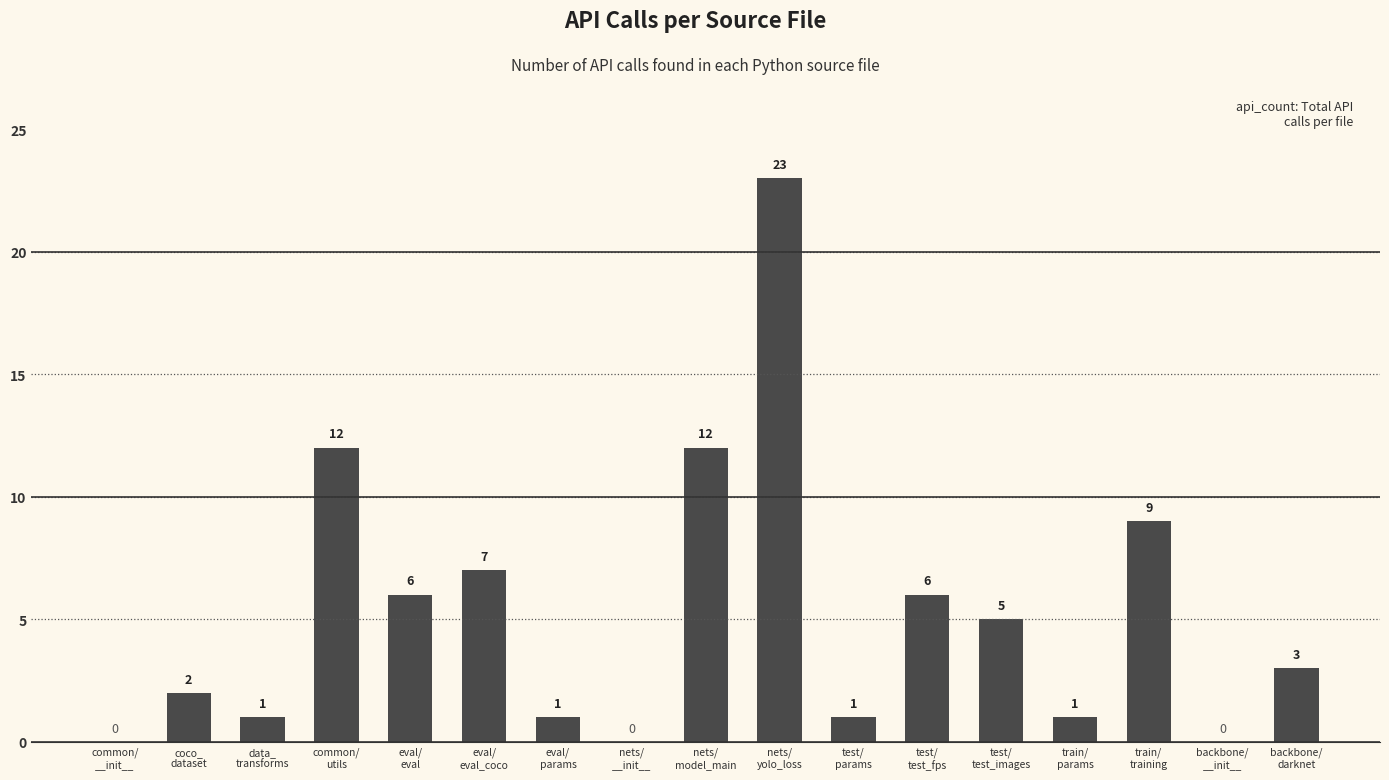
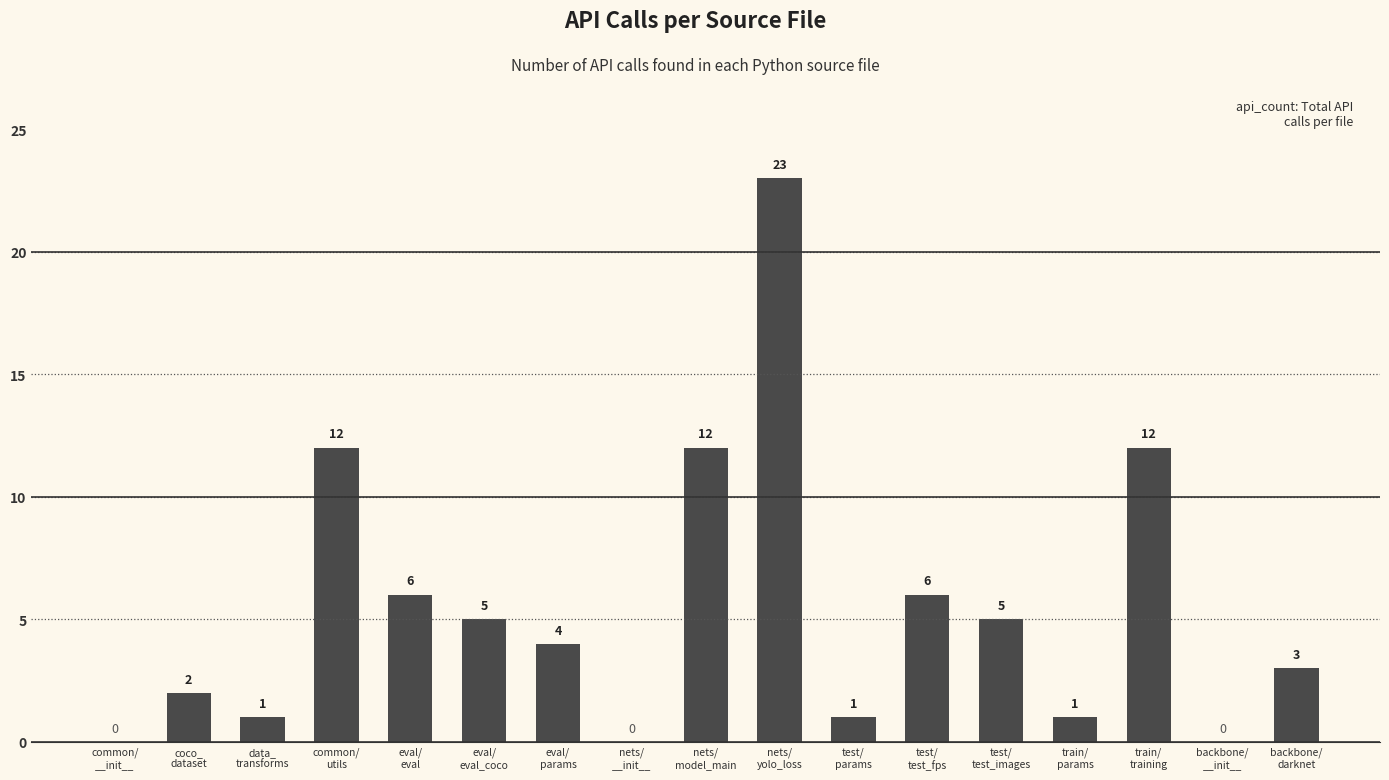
  {
    "common/ __init__": 0,
    "coco_ dataset": 2,
    "data_ transforms": 1,
    "common/ utils": 12,
    "eval/ eval": 6,
-   "eval/ eval_coco": 7,
-   "eval/ params": 1,
+   "eval/ eval_coco": 5,
+   "eval/ params": 4,
    "nets/ __init__": 0,
    "nets/ model_main": 12,
    "nets/ yolo_loss": 23,
    "test/ params": 1,
    "test/ test_fps": 6,
    "test/ test_images": 5,
    "train/ params": 1,
-   "train/ training": 9,
+   "train/ training": 12,
    "backbone/ __init__": 0,
    "backbone/ darknet": 3
  }
